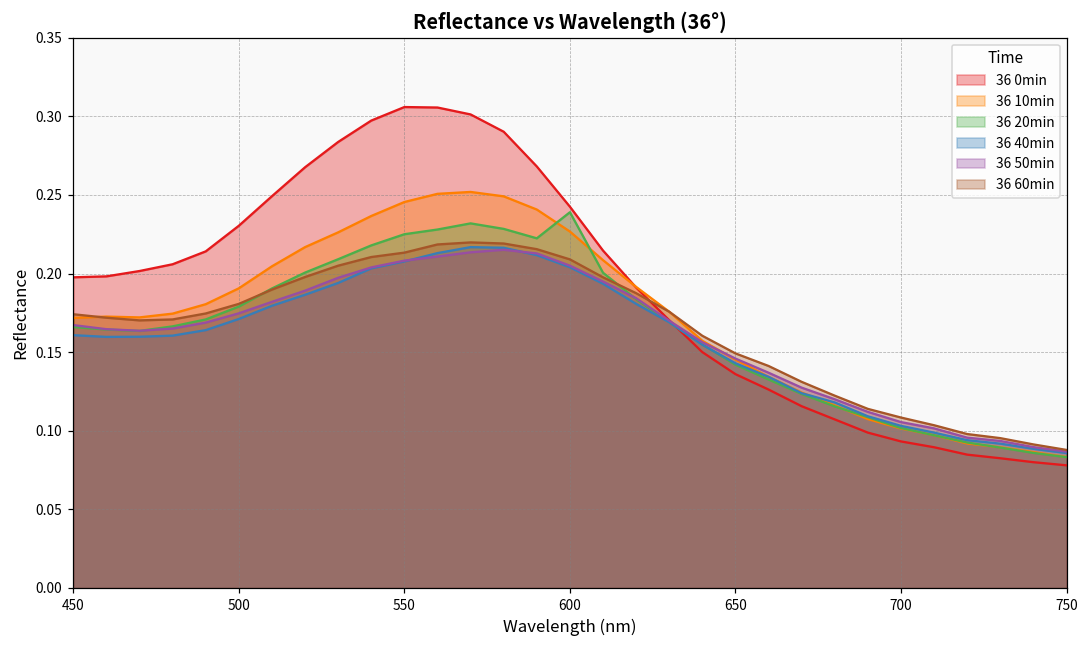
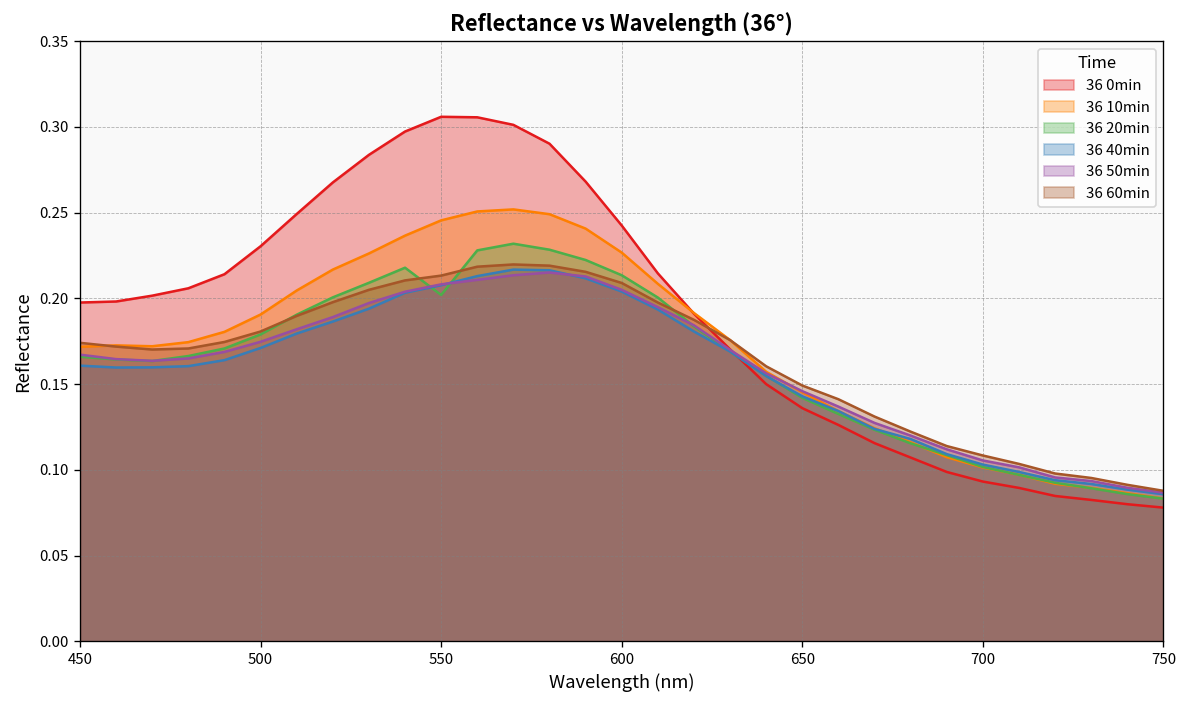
  {
    "36 20min": {
-     "550": 0.225,
-     "600": 0.239
+     "550": 0.202,
+     "600": 0.214
    }
  }
